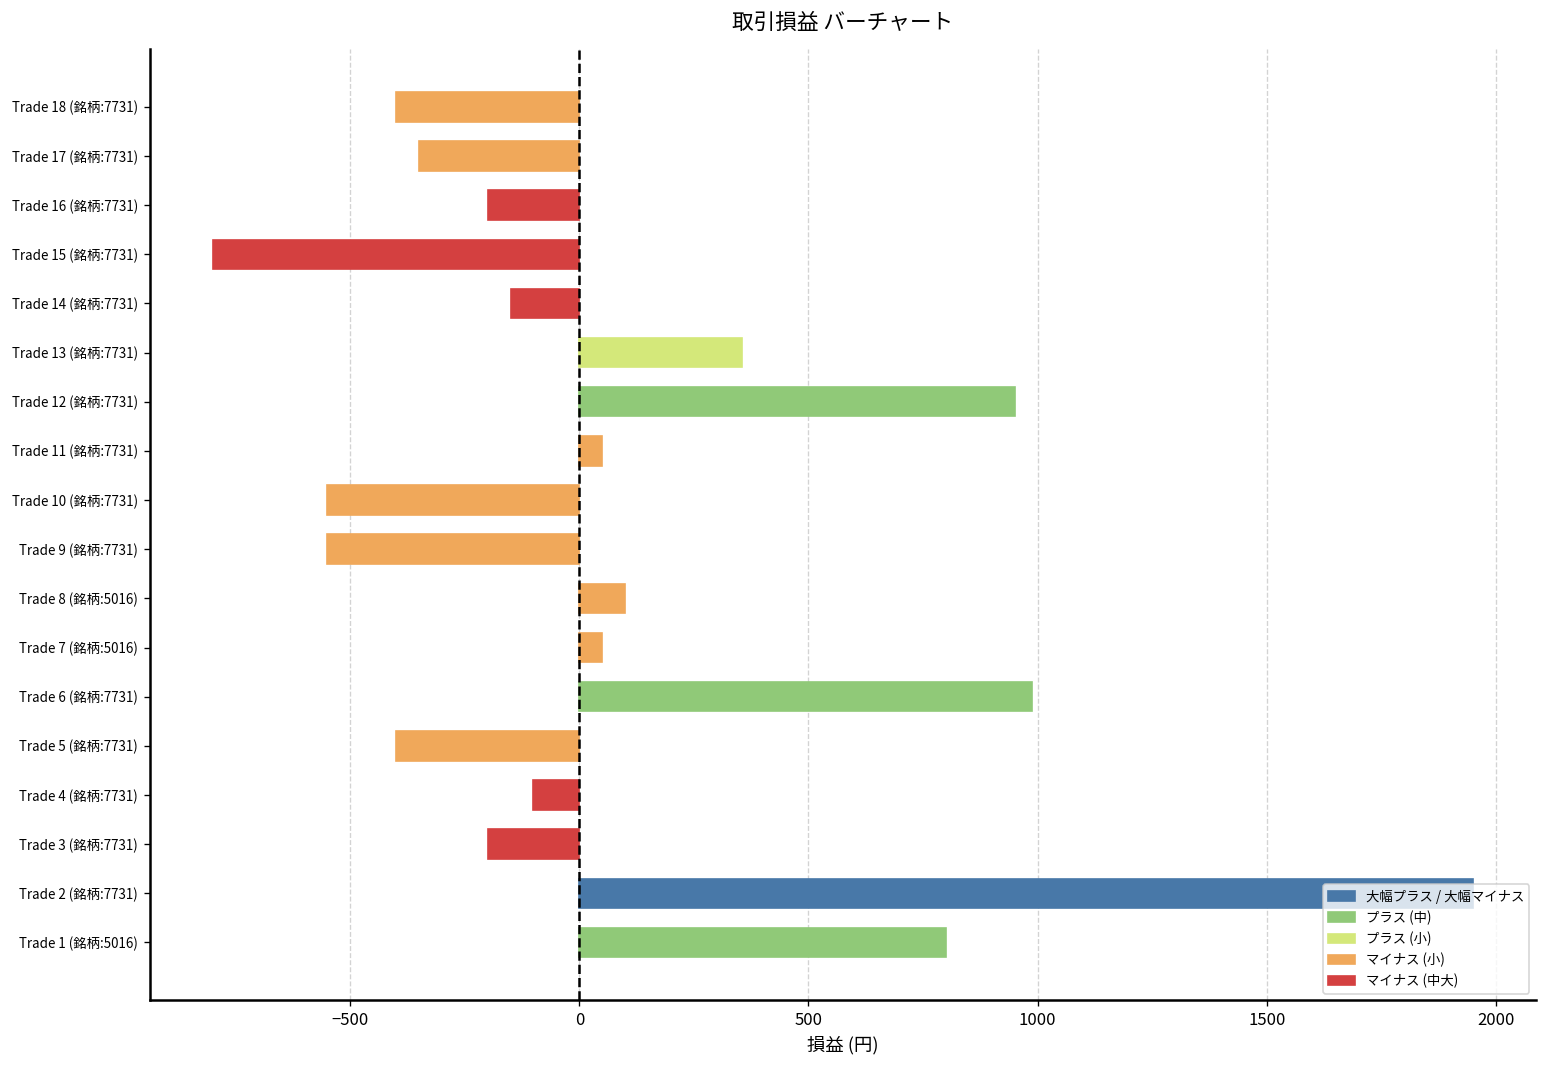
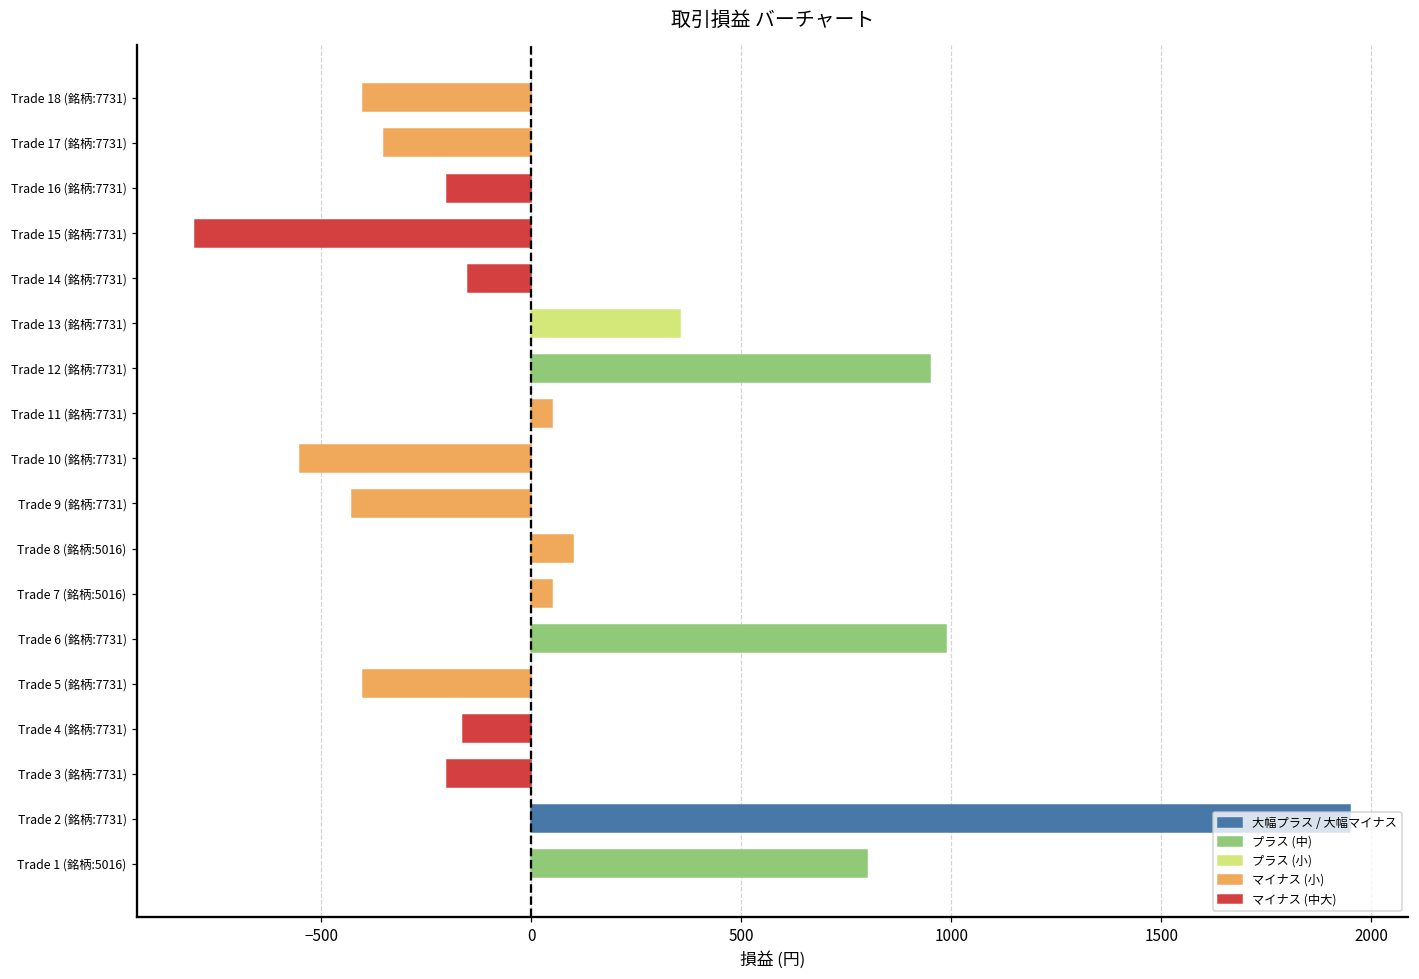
  {
    "Trade 18 (銘柄:7731)": -400,
    "Trade 17 (銘柄:7731)": -350,
    "Trade 16 (銘柄:7731)": -200,
    "Trade 15 (銘柄:7731)": -800,
    "Trade 14 (銘柄:7731)": -150,
    "Trade 13 (銘柄:7731)": 360,
    "Trade 12 (銘柄:7731)": 950,
    "Trade 11 (銘柄:7731)": 50,
    "Trade 10 (銘柄:7731)": -550,
-   "Trade 9 (銘柄:7731)": -550,
+   "Trade 9 (銘柄:7731)": -430,
    "Trade 8 (銘柄:5016)": 100,
    "Trade 7 (銘柄:5016)": 50,
    "Trade 6 (銘柄:7731)": 990,
    "Trade 5 (銘柄:7731)": -400,
-   "Trade 4 (銘柄:7731)": -100,
+   "Trade 4 (銘柄:7731)": -160,
    "Trade 3 (銘柄:7731)": -200,
    "Trade 1 (銘柄:5016)": 800
  }
